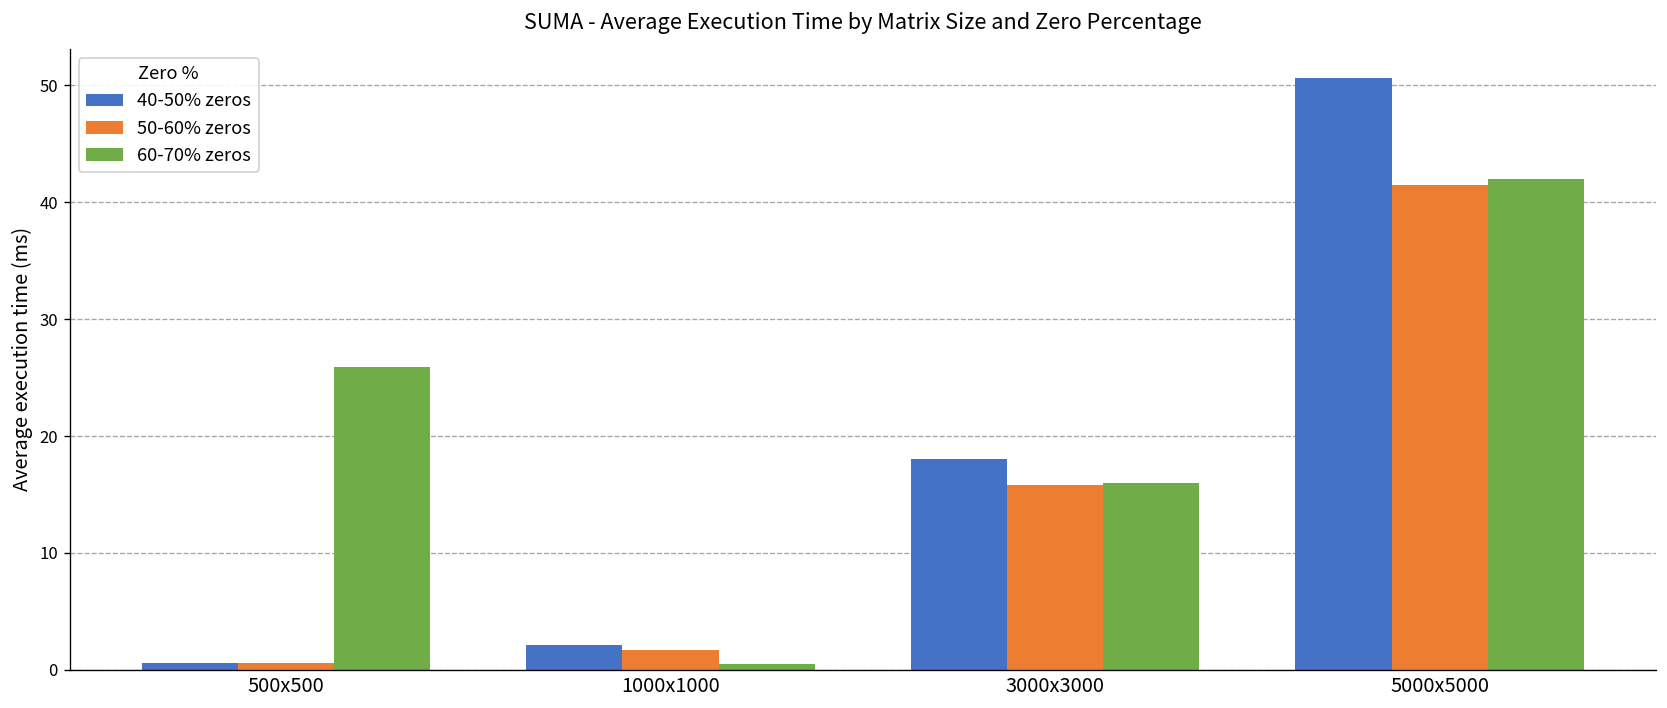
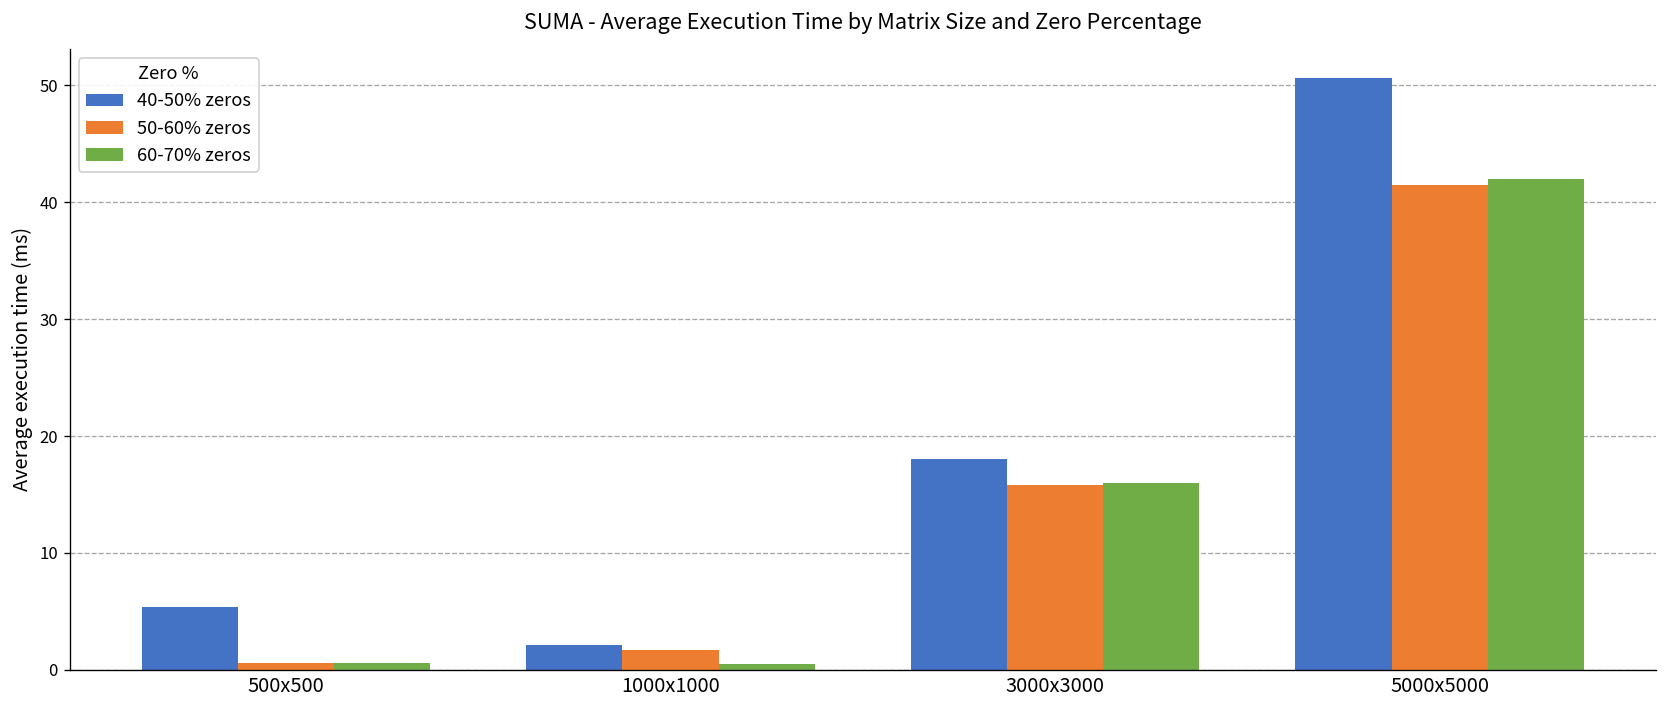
  {
    "40-50% zeros": {
-     "500x500": 1,
+     "500x500": 5,
      "1000x1000": 2,
      "3000x3000": 18,
      "5000x5000": 51
    },
    "50-60% zeros": {
      "500x500": 1,
      "1000x1000": 2,
      "3000x3000": 16,
      "5000x5000": 42
    },
    "60-70% zeros": {
-     "500x500": 26,
+     "500x500": 1,
      "1000x1000": 1,
      "3000x3000": 16,
      "5000x5000": 42
    }
  }
